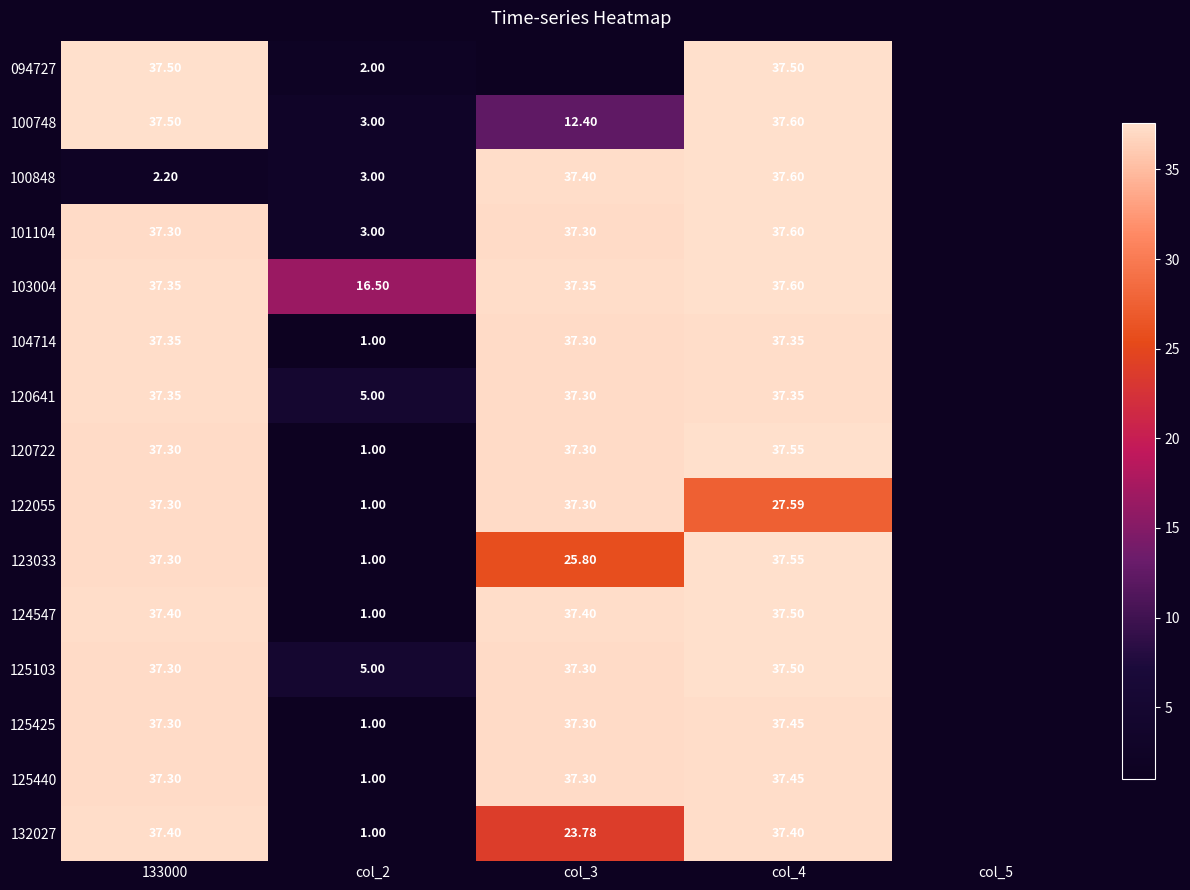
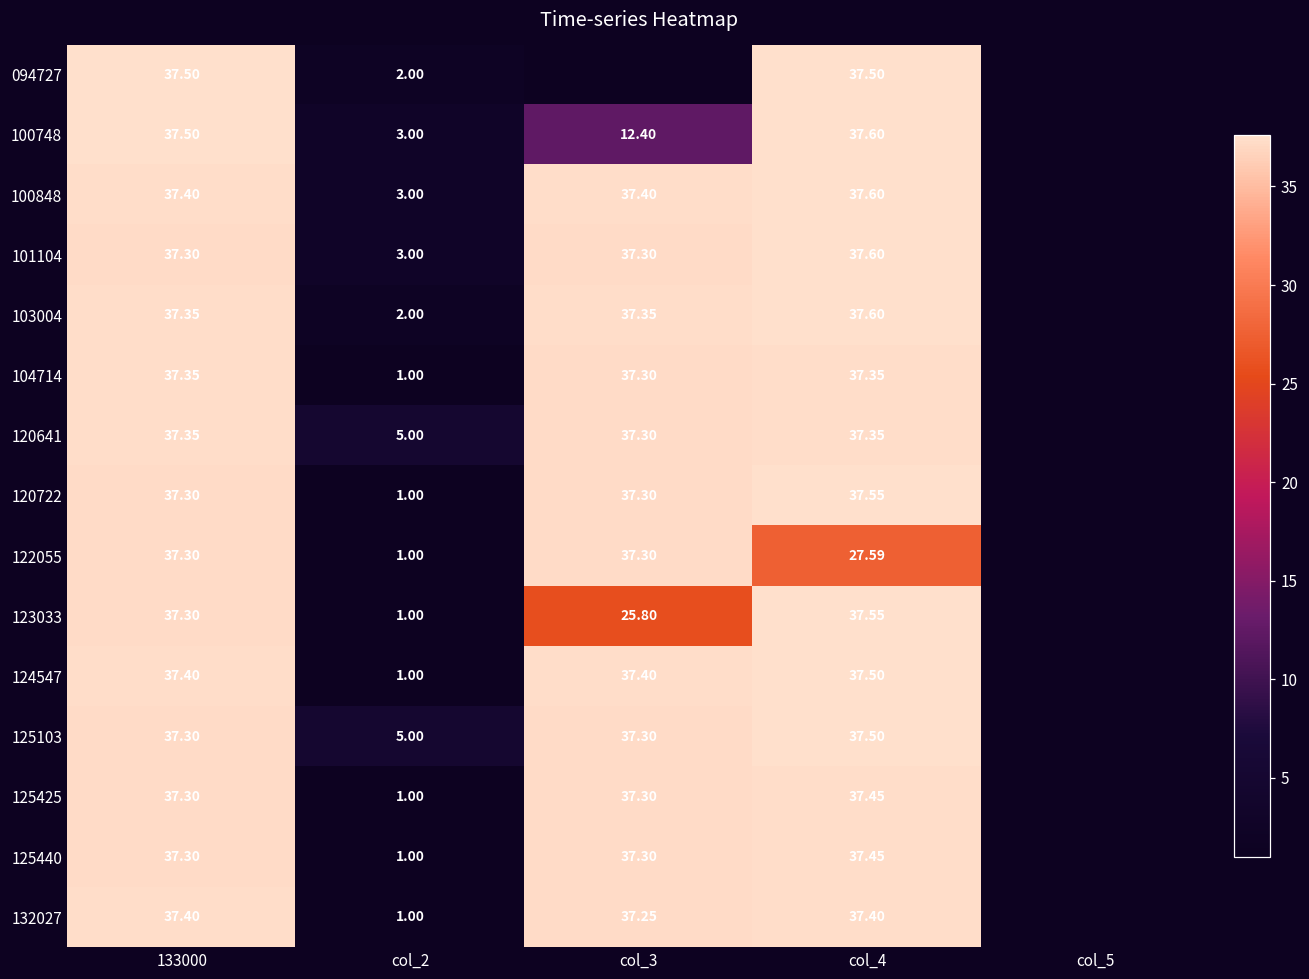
  {
    "094727": {
      "133000": 37.50,
      "col_2": 2.00,
      "col_4": 37.50
    },
    "100748": {
      "133000": 37.50,
      "col_2": 3.00,
      "col_3": 12.40,
      "col_4": 37.60
    },
    "100848": {
-     "133000": 2.20,
+     "133000": 37.40,
      "col_2": 3.00,
      "col_3": 37.40,
      "col_4": 37.60
    },
    "101104": {
      "133000": 37.30,
      "col_2": 3.00,
      "col_3": 37.30,
      "col_4": 37.60
    },
    "103004": {
      "133000": 37.35,
-     "col_2": 16.50,
+     "col_2": 2.00,
      "col_3": 37.35,
      "col_4": 37.60
    },
    "104714": {
      "133000": 37.35,
      "col_2": 1.00,
      "col_3": 37.30,
      "col_4": 37.35
    },
    "120641": {
      "133000": 37.35,
      "col_2": 5.00,
      "col_3": 37.30,
      "col_4": 37.35
    },
    "120722": {
      "133000": 37.30,
      "col_2": 1.00,
      "col_3": 37.30,
      "col_4": 37.55
    },
    "122055": {
      "133000": 37.30,
      "col_2": 1.00,
      "col_3": 37.30,
      "col_4": 27.59
    },
    "123033": {
      "133000": 37.30,
      "col_2": 1.00,
      "col_3": 25.80,
      "col_4": 37.55
    },
    "124547": {
      "133000": 37.40,
      "col_2": 1.00,
      "col_3": 37.40,
      "col_4": 37.50
    },
    "125103": {
      "133000": 37.30,
      "col_2": 5.00,
      "col_3": 37.30,
      "col_4": 37.50
    },
    "125425": {
      "133000": 37.30,
      "col_2": 1.00,
      "col_3": 37.30,
      "col_4": 37.45
    },
    "125440": {
      "133000": 37.30,
      "col_2": 1.00,
      "col_3": 37.30,
      "col_4": 37.45
    },
    "132027": {
      "133000": 37.40,
      "col_2": 1.00,
-     "col_3": 23.78,
+     "col_3": 37.25,
      "col_4": 37.40
    }
  }
